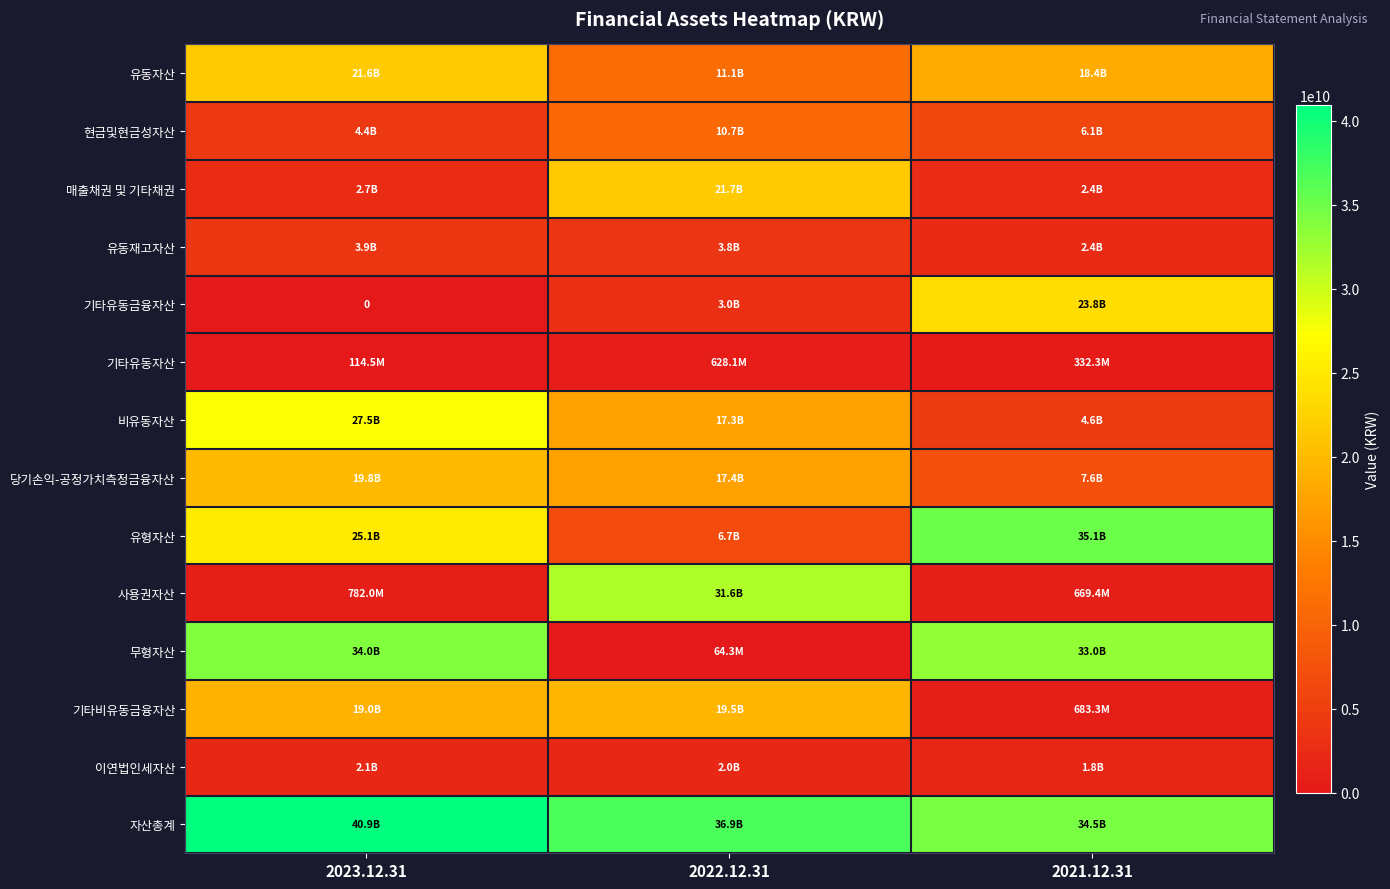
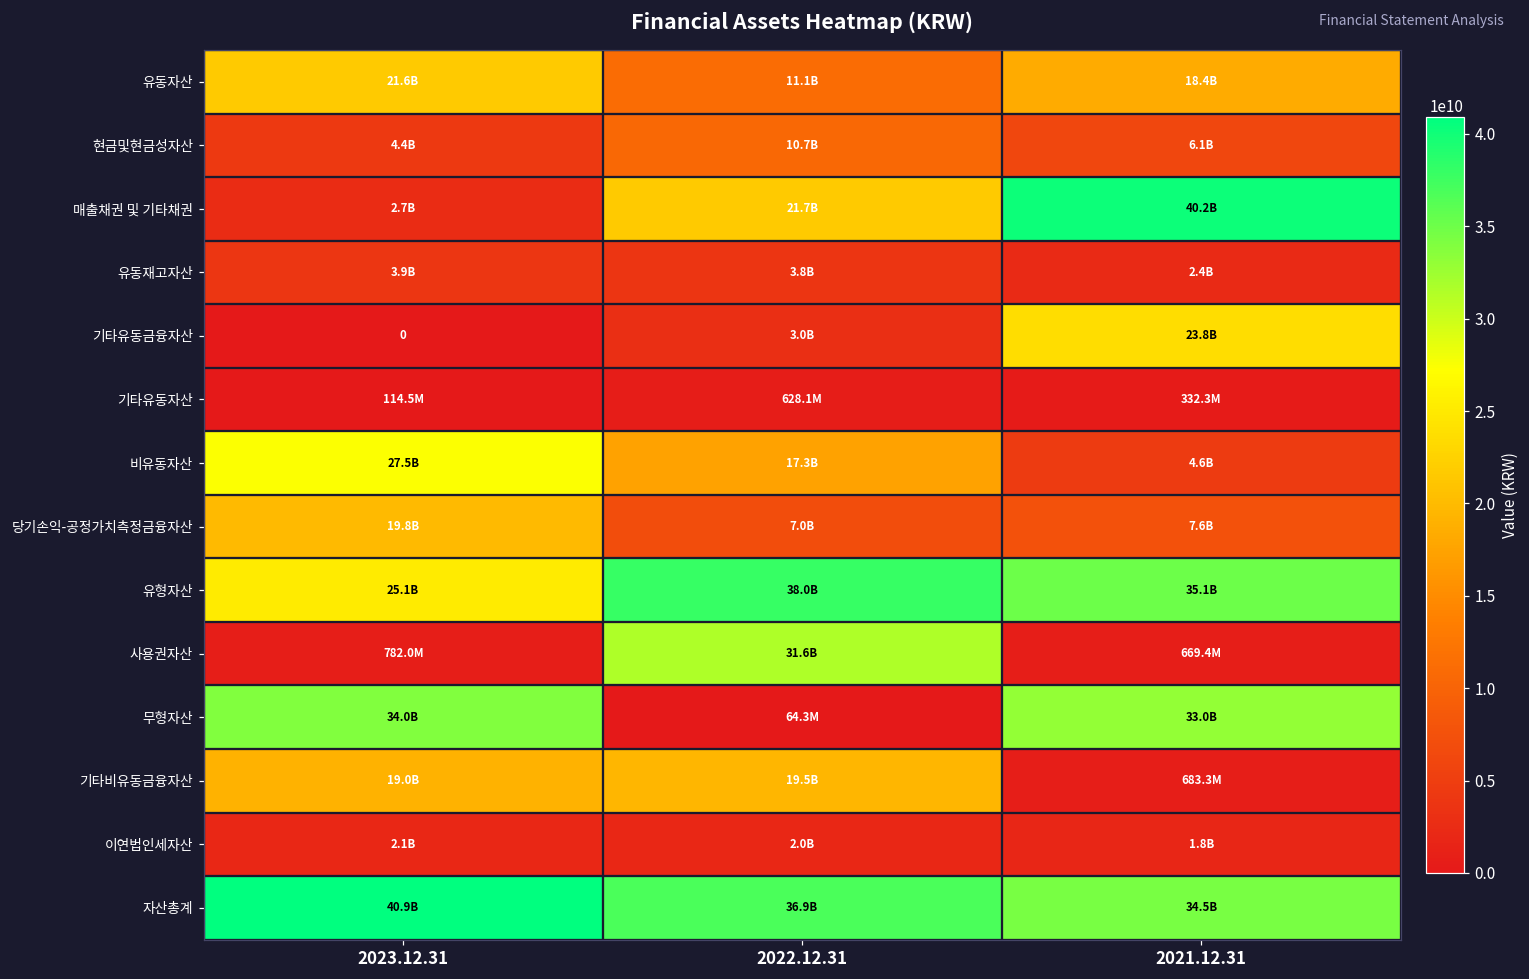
  {
    "유동자산": {
      "2023.12.31": "21.6B",
      "2022.12.31": "11.1B",
      "2021.12.31": "18.4B"
    },
    "현금및현금성자산": {
      "2023.12.31": "4.4B",
      "2022.12.31": "10.7B",
      "2021.12.31": "6.1B"
    },
    "매출채권 및 기타채권": {
      "2023.12.31": "2.7B",
      "2022.12.31": "21.7B",
-     "2021.12.31": "2.4B"
+     "2021.12.31": "40.2B"
    },
    "유동재고자산": {
      "2023.12.31": "3.9B",
      "2022.12.31": "3.8B",
      "2021.12.31": "2.4B"
    },
    "기타유동금융자산": {
      "2023.12.31": "0",
      "2022.12.31": "3.0B",
      "2021.12.31": "23.8B"
    },
    "기타유동자산": {
      "2023.12.31": "114.5M",
      "2022.12.31": "628.1M",
      "2021.12.31": "332.3M"
    },
    "비유동자산": {
      "2023.12.31": "27.5B",
      "2022.12.31": "17.3B",
      "2021.12.31": "4.6B"
    },
    "당기손익-공정가치측정금융자산": {
      "2023.12.31": "19.8B",
-     "2022.12.31": "17.4B",
+     "2022.12.31": "7.0B",
      "2021.12.31": "7.6B"
    },
    "유형자산": {
      "2023.12.31": "25.1B",
-     "2022.12.31": "6.7B",
+     "2022.12.31": "38.0B",
      "2021.12.31": "35.1B"
    },
    "사용권자산": {
      "2023.12.31": "782.0M",
      "2022.12.31": "31.6B",
      "2021.12.31": "669.4M"
    },
    "무형자산": {
      "2023.12.31": "34.0B",
      "2022.12.31": "64.3M",
      "2021.12.31": "33.0B"
    },
    "기타비유동금융자산": {
      "2023.12.31": "19.0B",
      "2022.12.31": "19.5B",
      "2021.12.31": "683.3M"
    },
    "이연법인세자산": {
      "2023.12.31": "2.1B",
      "2022.12.31": "2.0B",
      "2021.12.31": "1.8B"
    },
    "자산총계": {
      "2023.12.31": "40.9B",
      "2022.12.31": "36.9B",
      "2021.12.31": "34.5B"
    }
  }
